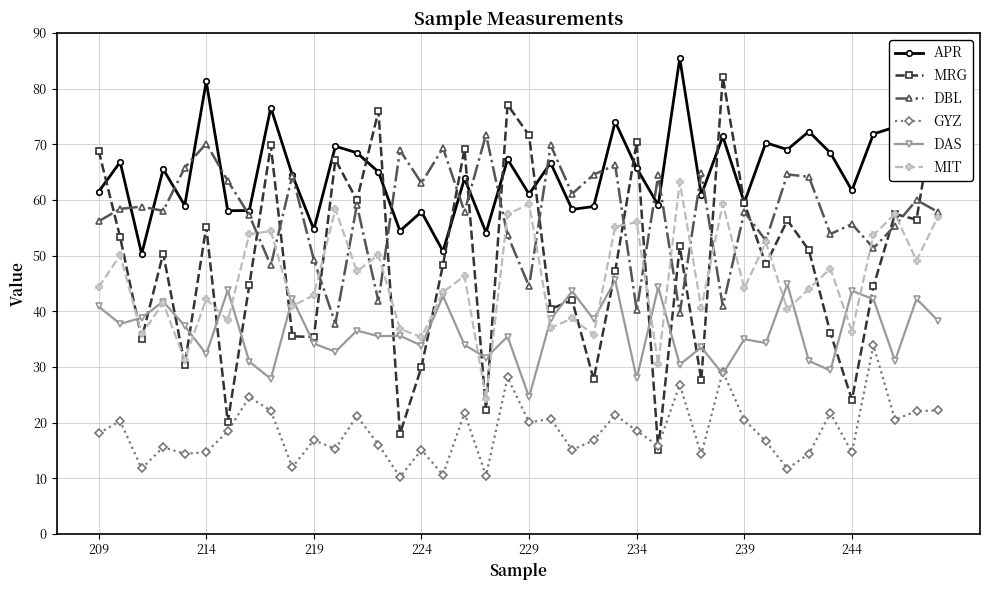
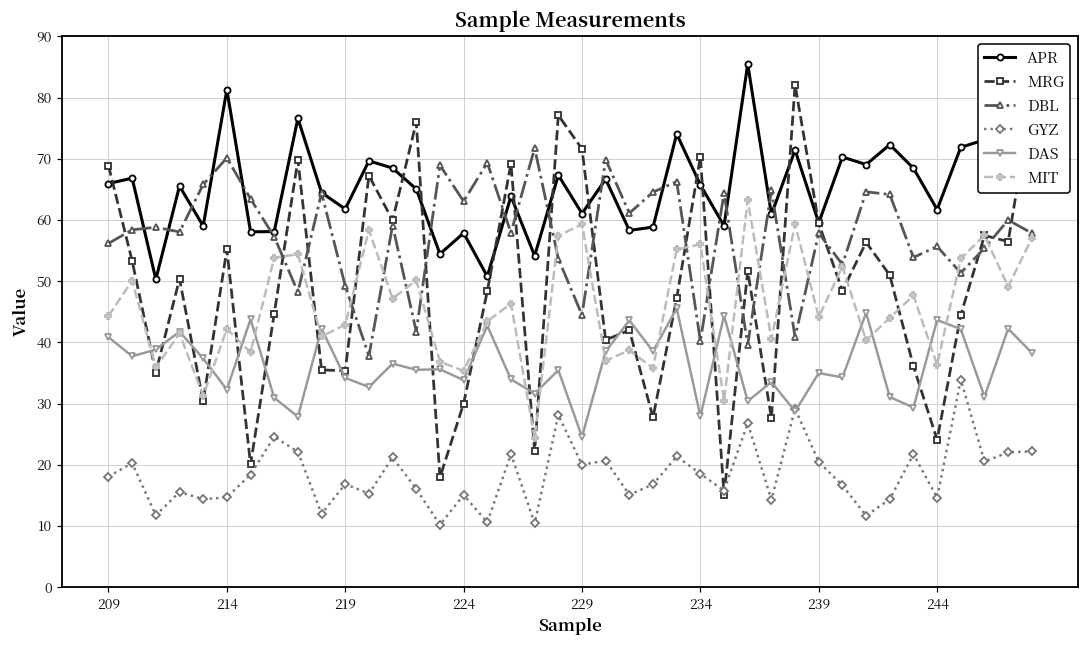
  {
    "APR": {
-     "209": 61,
+     "209": 66,
      "214": 81,
-     "219": 55,
+     "219": 62,
      "224": 58,
      "229": 61,
      "234": 66,
      "244": 62
    }
  }
